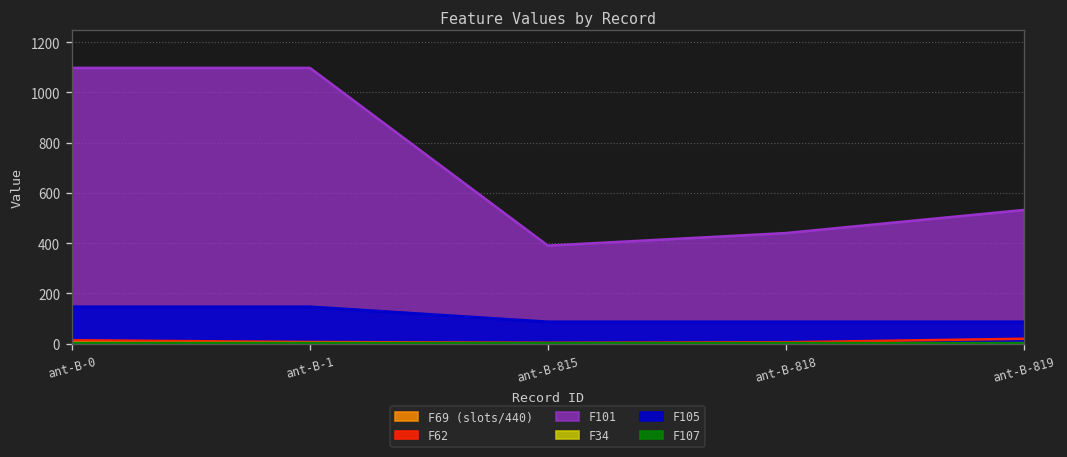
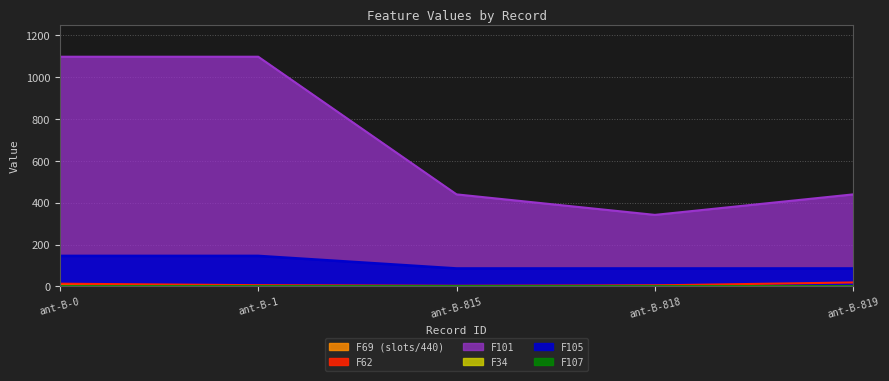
  {
    "F62": {
      "ant-B-819": 20
    },
    "F101": {
      "ant-B-0": 1100,
      "ant-B-1": 1100,
-     "ant-B-815": 390,
-     "ant-B-818": 440,
-     "ant-B-819": 530
+     "ant-B-815": 440,
+     "ant-B-818": 340,
+     "ant-B-819": 440
    },
    "F105": {
      "ant-B-0": 150,
      "ant-B-1": 150,
      "ant-B-815": 90,
      "ant-B-818": 90,
      "ant-B-819": 90
    }
  }
